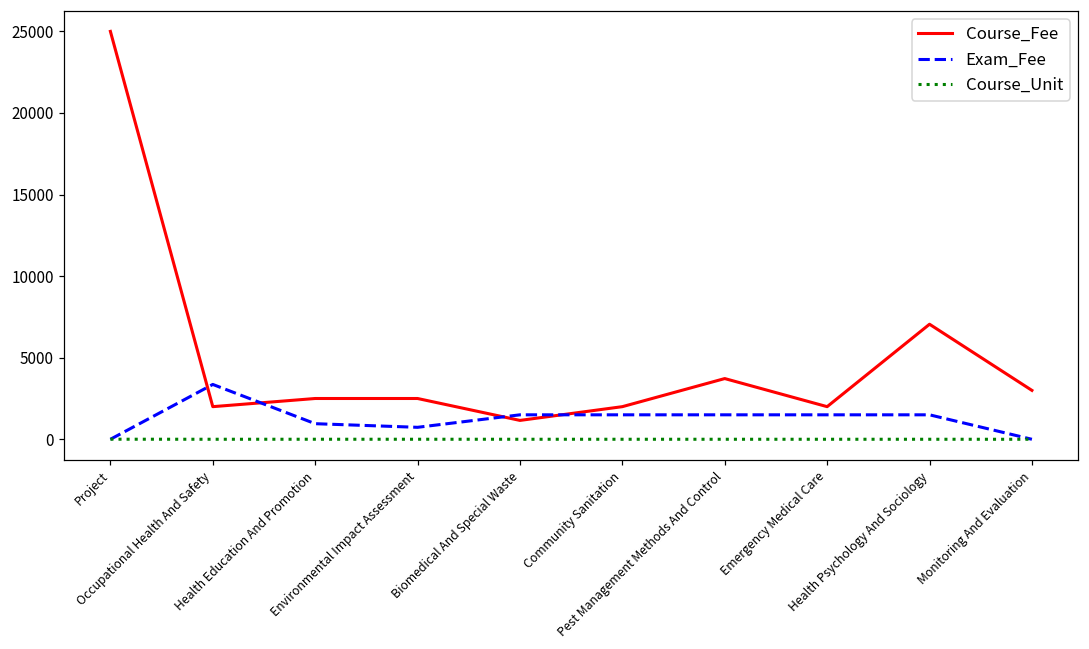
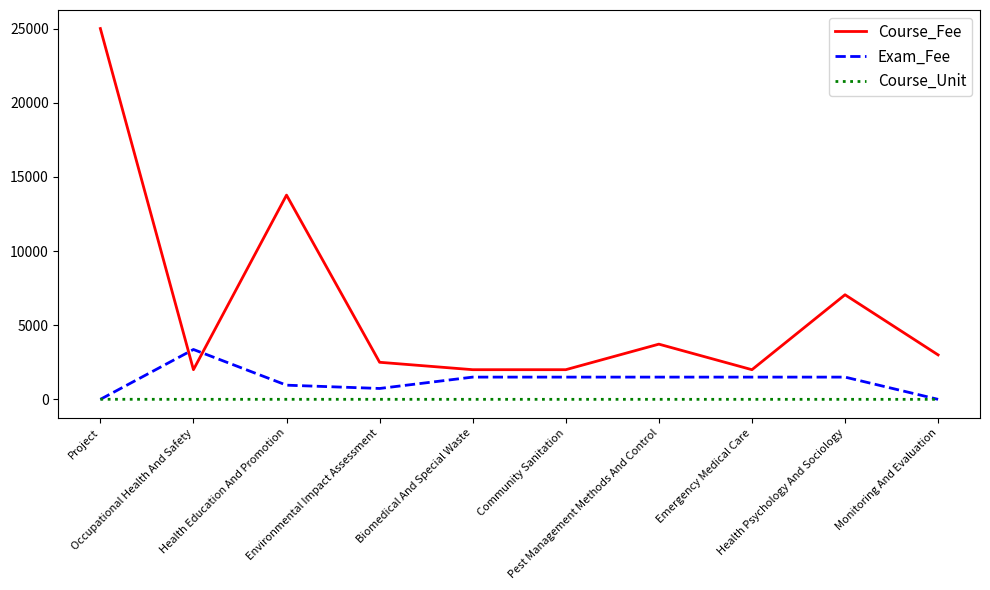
  {
    "Course_Fee": {
      "Project": 25000,
      "Occupational Health And Safety": 2000,
-     "Health Education And Promotion": 2500,
+     "Health Education And Promotion": 13800,
      "Environmental Impact Assessment": 2500,
-     "Biomedical And Special Waste": 1200,
+     "Biomedical And Special Waste": 2000,
      "Community Sanitation": 2000,
      "Pest Management Methods And Control": 3700,
      "Emergency Medical Care": 2000,
      "Health Psychology And Sociology": 7100,
      "Monitoring And Evaluation": 3000
    },
    "Exam_Fee": {
      "Occupational Health And Safety": 3400,
      "Health Education And Promotion": 1000,
      "Environmental Impact Assessment": 700,
      "Biomedical And Special Waste": 1500,
      "Community Sanitation": 1500,
      "Pest Management Methods And Control": 1500,
      "Emergency Medical Care": 1500,
      "Health Psychology And Sociology": 1500
    },
    "Course_Unit": {
      "Occupational Health And Safety": 0,
      "Health Education And Promotion": 0,
      "Environmental Impact Assessment": 0,
      "Biomedical And Special Waste": 0,
      "Community Sanitation": 0,
      "Pest Management Methods And Control": 0,
      "Emergency Medical Care": 0,
      "Health Psychology And Sociology": 0
    }
  }
